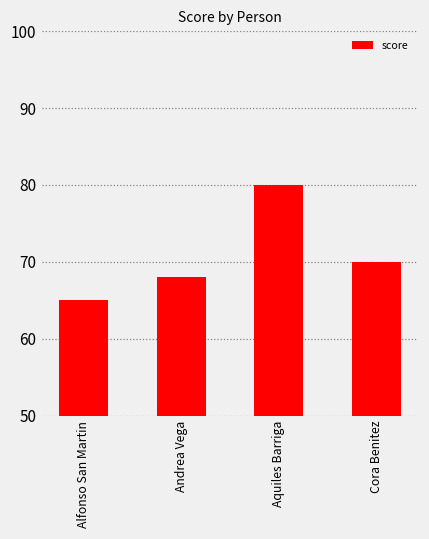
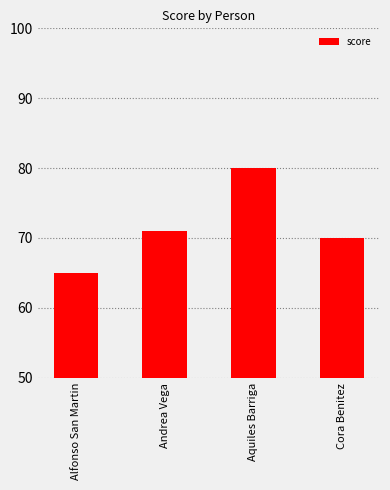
  {
    "Alfonso San Martin": 65,
-   "Andrea Vega": 68,
+   "Andrea Vega": 71,
    "Aquiles Barriga": 80,
    "Cora Benitez": 70
  }
